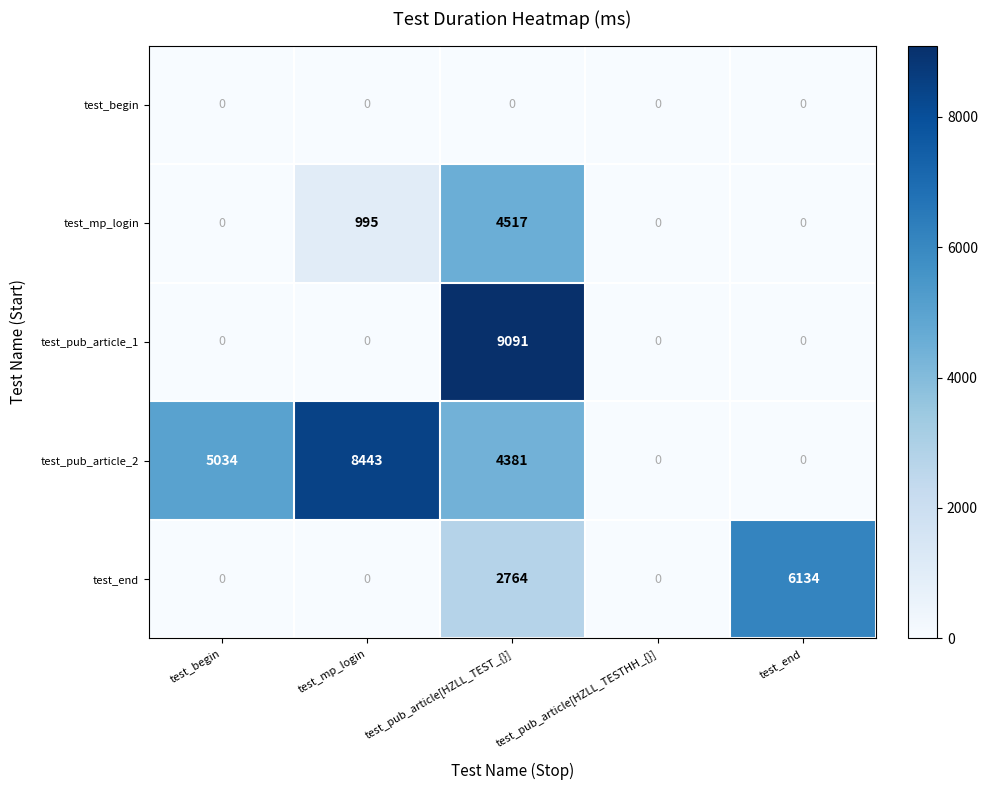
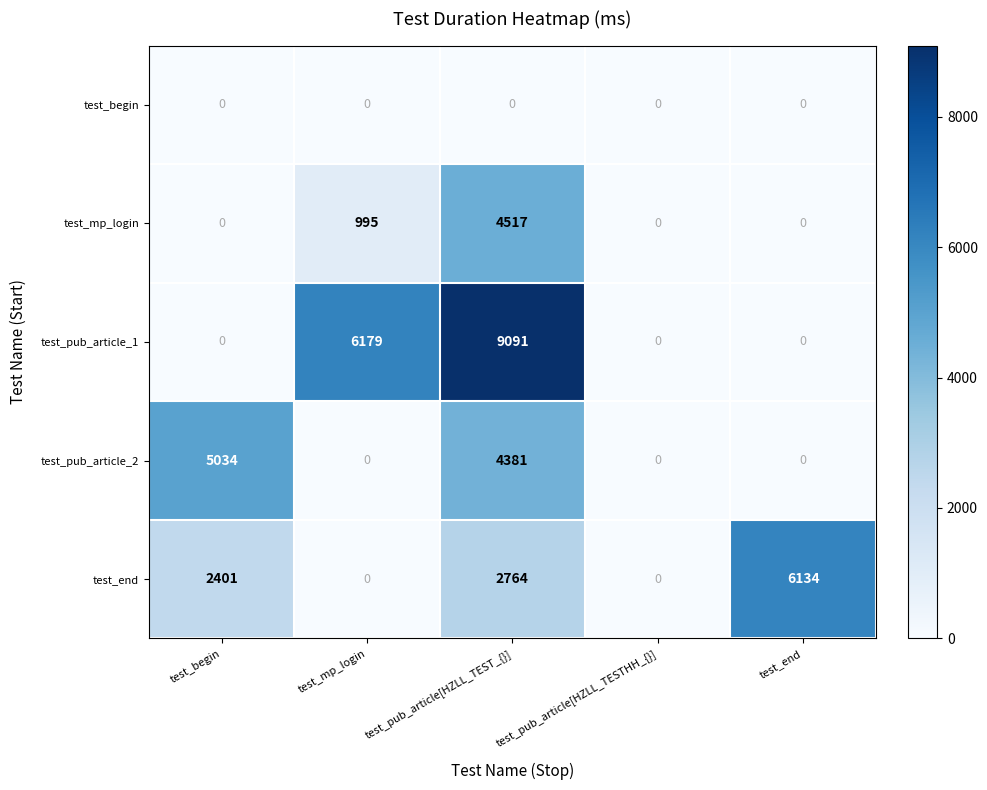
  {
    "test_begin": {
      "test_begin": 0,
      "test_mp_login": 0,
      "test_pub_article[HZLL_TEST_{}]": 0,
      "test_pub_article[HZLL_TESTHH_{}]": 0,
      "test_end": 0
    },
    "test_mp_login": {
      "test_begin": 0,
      "test_mp_login": 995,
      "test_pub_article[HZLL_TEST_{}]": 4517,
      "test_pub_article[HZLL_TESTHH_{}]": 0,
      "test_end": 0
    },
    "test_pub_article_1": {
      "test_begin": 0,
-     "test_mp_login": 0,
+     "test_mp_login": 6179,
      "test_pub_article[HZLL_TEST_{}]": 9091,
      "test_pub_article[HZLL_TESTHH_{}]": 0,
      "test_end": 0
    },
    "test_pub_article_2": {
      "test_begin": 5034,
-     "test_mp_login": 8443,
+     "test_mp_login": 0,
      "test_pub_article[HZLL_TEST_{}]": 4381,
      "test_pub_article[HZLL_TESTHH_{}]": 0,
      "test_end": 0
    },
    "test_end": {
-     "test_begin": 0,
+     "test_begin": 2401,
      "test_mp_login": 0,
      "test_pub_article[HZLL_TEST_{}]": 2764,
      "test_pub_article[HZLL_TESTHH_{}]": 0,
      "test_end": 6134
    }
  }
